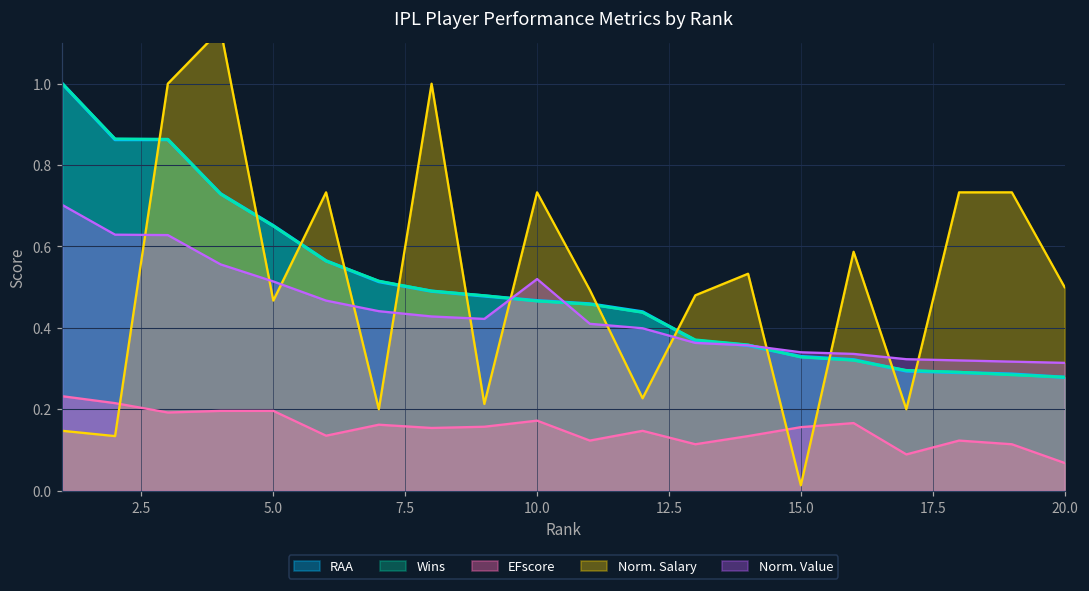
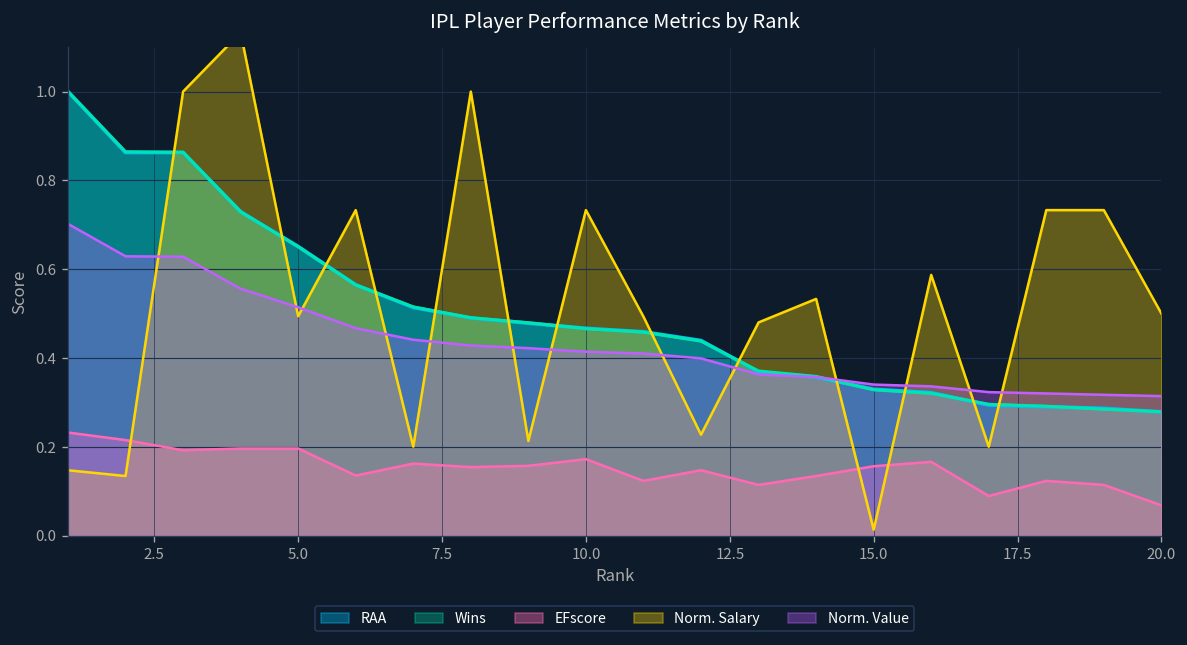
  {
    "EFscore": {
      "5.0": 0.20,
      "10.0": 0.17,
      "15.0": 0.16,
      "20.0": 0.07
    },
    "Norm. Salary": {
-     "5.0": 0.47,
+     "5.0": 0.49,
      "10.0": 0.73,
      "15.0": 0.01,
      "20.0": 0.50
    },
    "Norm. Value": {
      "5.0": 0.51,
-     "10.0": 0.52,
+     "10.0": 0.41,
      "15.0": 0.34,
      "20.0": 0.31
    }
  }
